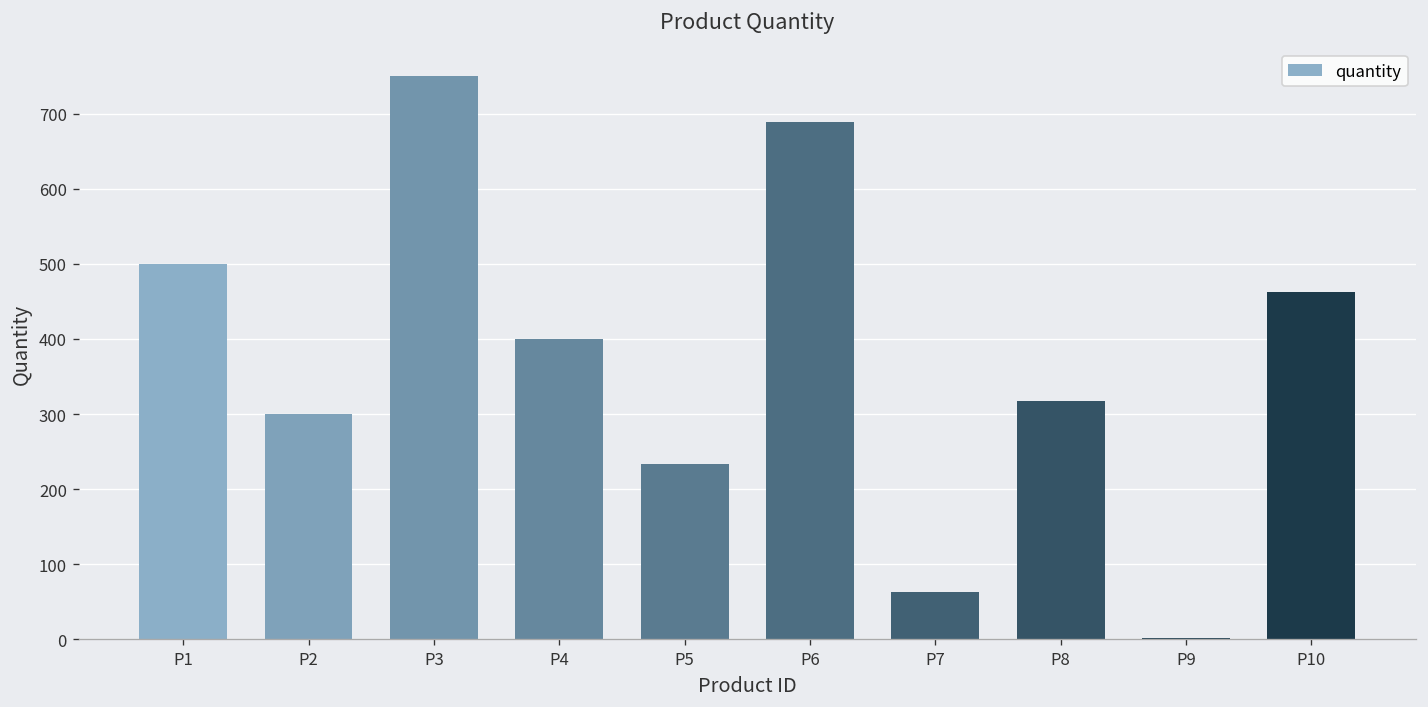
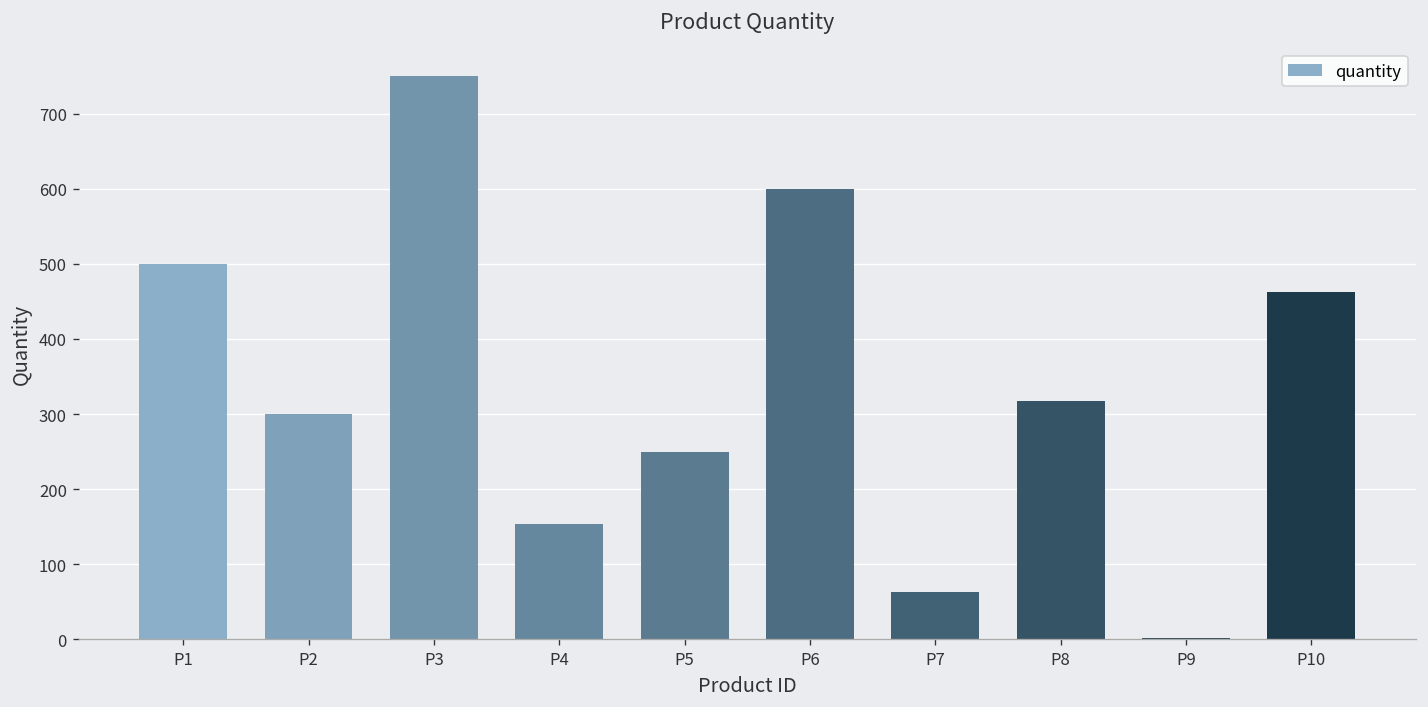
  {
    "P1": 500,
    "P2": 300,
    "P3": 750,
-   "P4": 400,
-   "P5": 230,
-   "P6": 690,
+   "P4": 150,
+   "P5": 250,
+   "P6": 600,
    "P7": 60,
    "P8": 320,
    "P10": 460
  }
